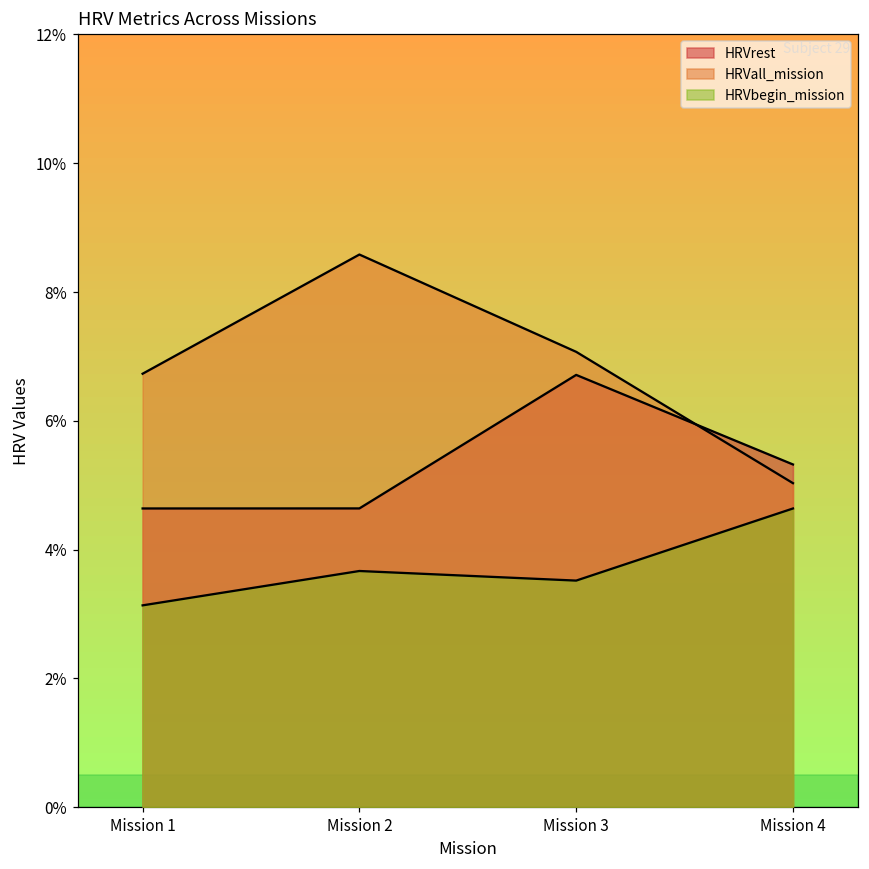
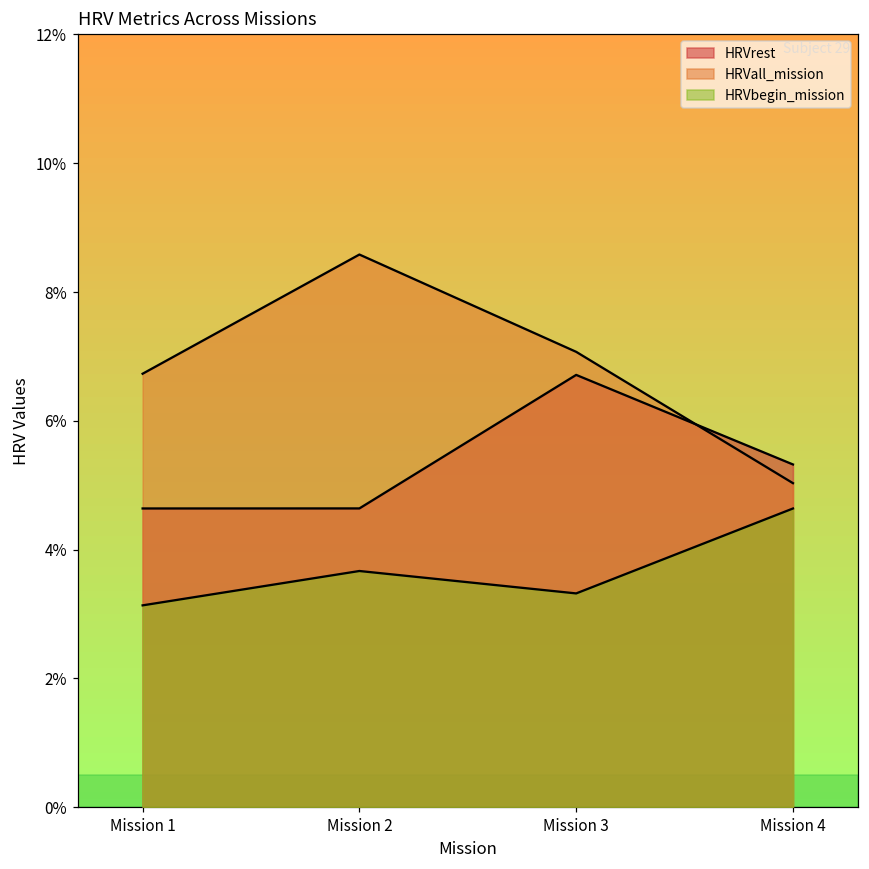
  {
    "HRVbegin_mission": {
      "Mission 1": "3.1%",
      "Mission 2": "3.7%",
-     "Mission 3": "3.5%",
+     "Mission 3": "3.3%",
      "Mission 4": "4.6%"
    }
  }
